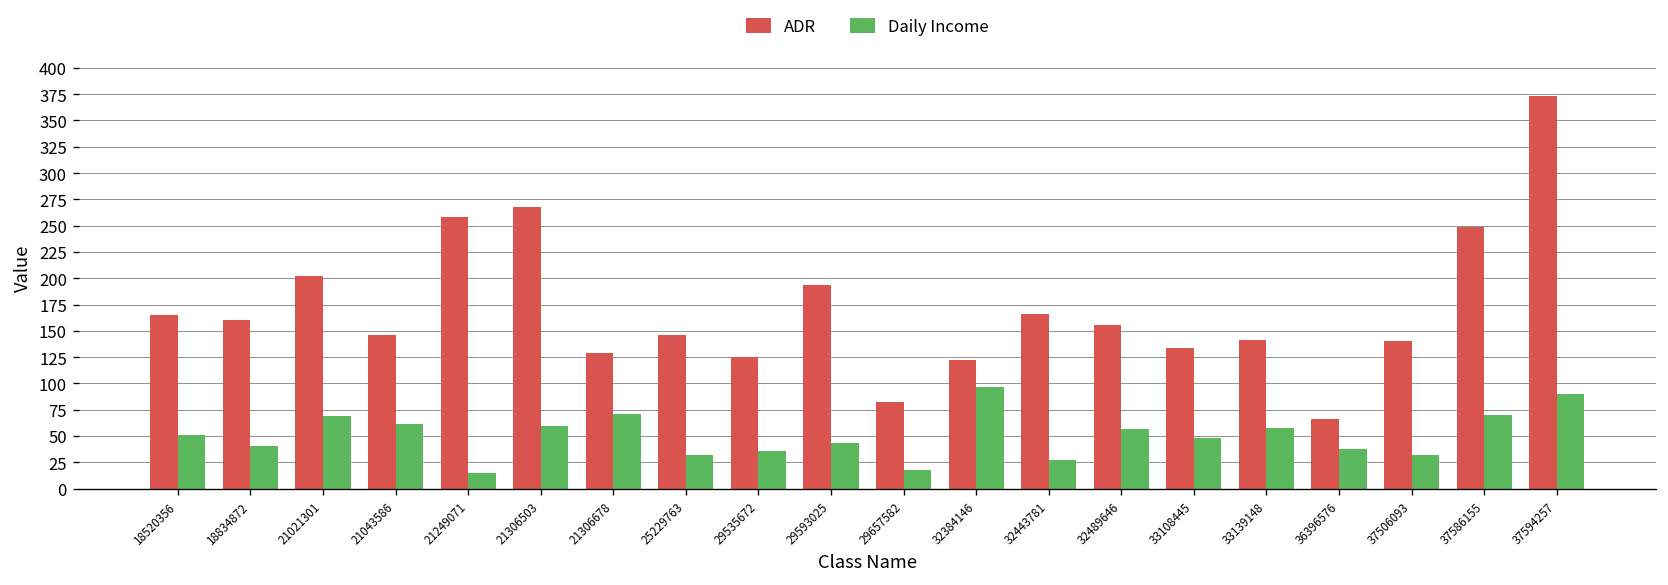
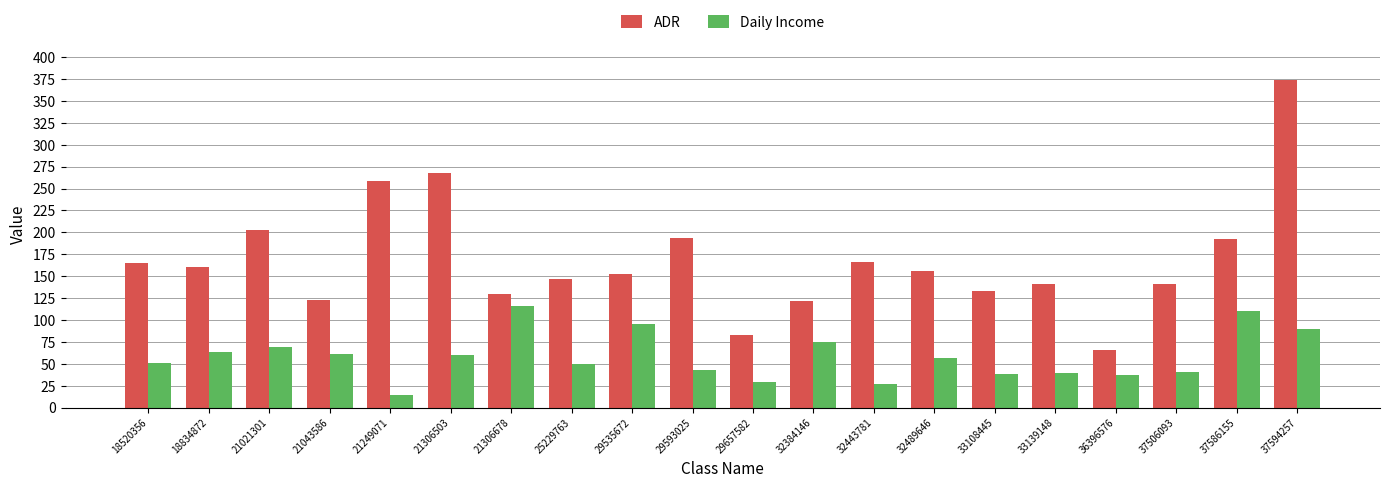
  {
    "ADR": {
      "18520356": 170,
      "18834872": 160,
      "21021301": 200,
-     "21043586": 150,
+     "21043586": 120,
      "21249071": 260,
      "21306503": 270,
      "21306678": 130,
      "25229763": 150,
-     "29535672": 130,
+     "29535672": 150,
      "29593025": 190,
      "29657582": 80,
      "32384146": 120,
      "32443781": 170,
      "32489646": 160,
      "33108445": 130,
      "33139148": 140,
      "36396576": 70,
      "37506093": 140,
-     "37586155": 250,
+     "37586155": 190,
      "37594257": 370
    },
    "Daily Income": {
      "18520356": 50,
-     "18834872": 40,
+     "18834872": 60,
      "21021301": 70,
      "21043586": 60,
      "21249071": 10,
      "21306503": 60,
-     "21306678": 70,
-     "25229763": 30,
-     "29535672": 40,
+     "21306678": 120,
+     "25229763": 50,
+     "29535672": 100,
      "29593025": 40,
-     "29657582": 20,
-     "32384146": 100,
+     "29657582": 30,
+     "32384146": 70,
      "32443781": 30,
      "32489646": 60,
-     "33108445": 50,
-     "33139148": 60,
+     "33108445": 40,
+     "33139148": 40,
      "36396576": 40,
-     "37506093": 30,
-     "37586155": 70,
+     "37506093": 40,
+     "37586155": 110,
      "37594257": 90
    }
  }
